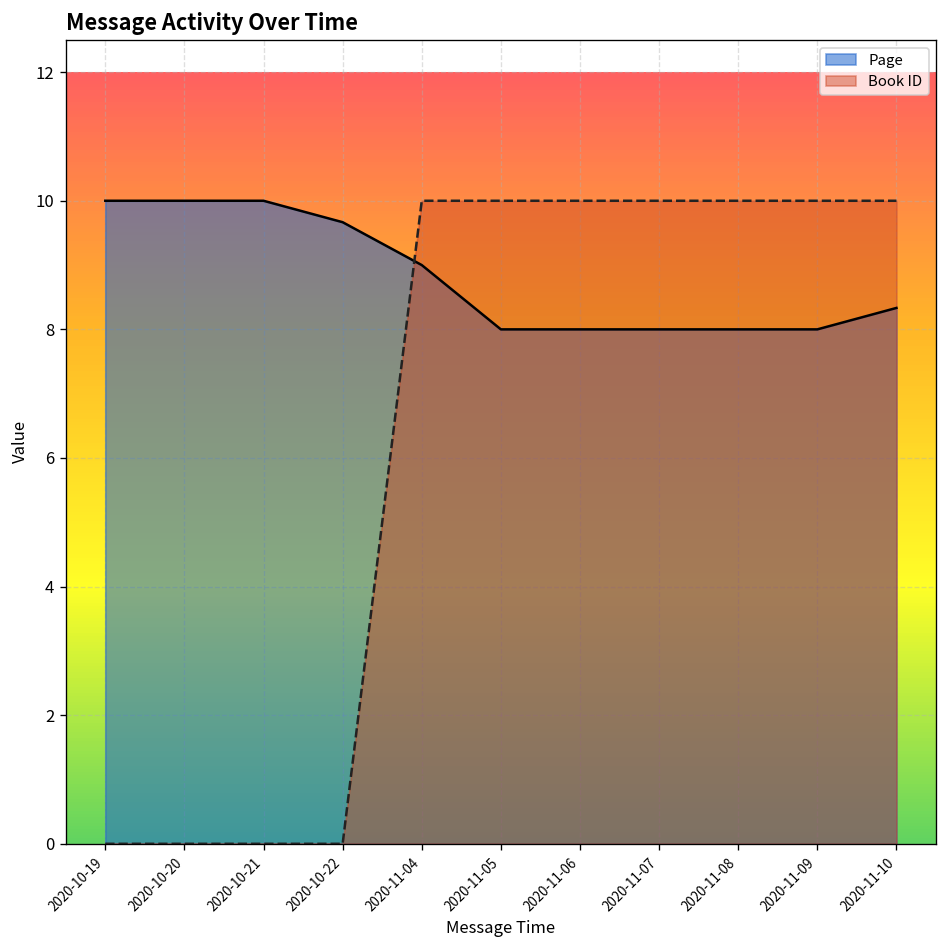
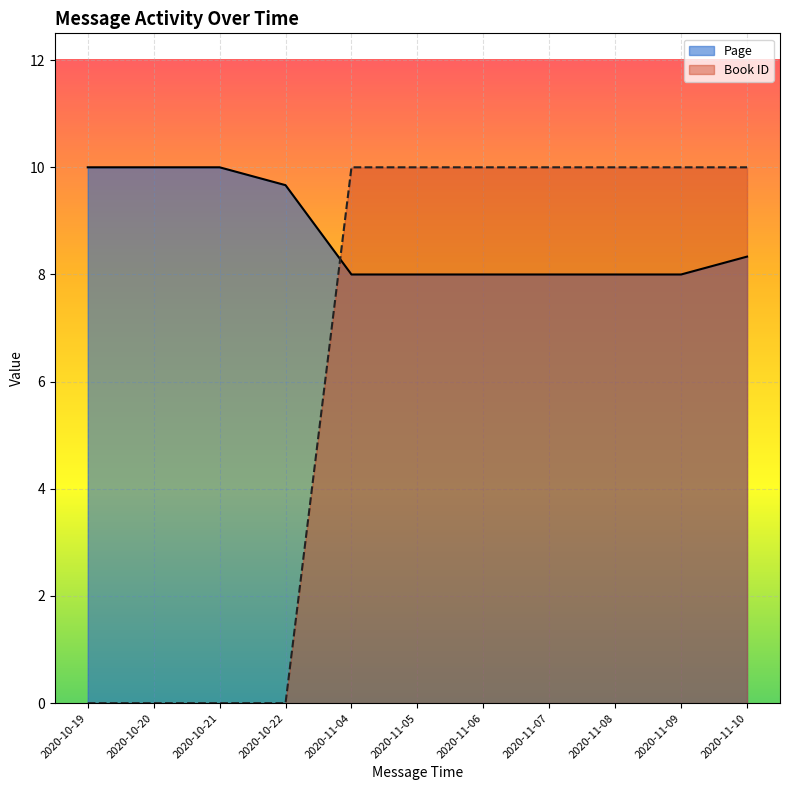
  {
    "Page": {
      "2020-10-19": 10,
      "2020-10-20": 10,
      "2020-10-21": 10,
      "2020-10-22": 9.7,
-     "2020-11-04": 9,
+     "2020-11-04": 8,
      "2020-11-05": 8,
      "2020-11-06": 8,
      "2020-11-07": 8,
      "2020-11-08": 8,
      "2020-11-09": 8,
      "2020-11-10": 8.3
    },
    "Book ID": {
      "2020-10-19": 0,
      "2020-10-20": 0,
      "2020-10-21": 0,
      "2020-10-22": 0,
      "2020-11-04": 10,
      "2020-11-05": 10,
      "2020-11-06": 10,
      "2020-11-07": 10,
      "2020-11-08": 10,
      "2020-11-09": 10,
      "2020-11-10": 10
    }
  }
